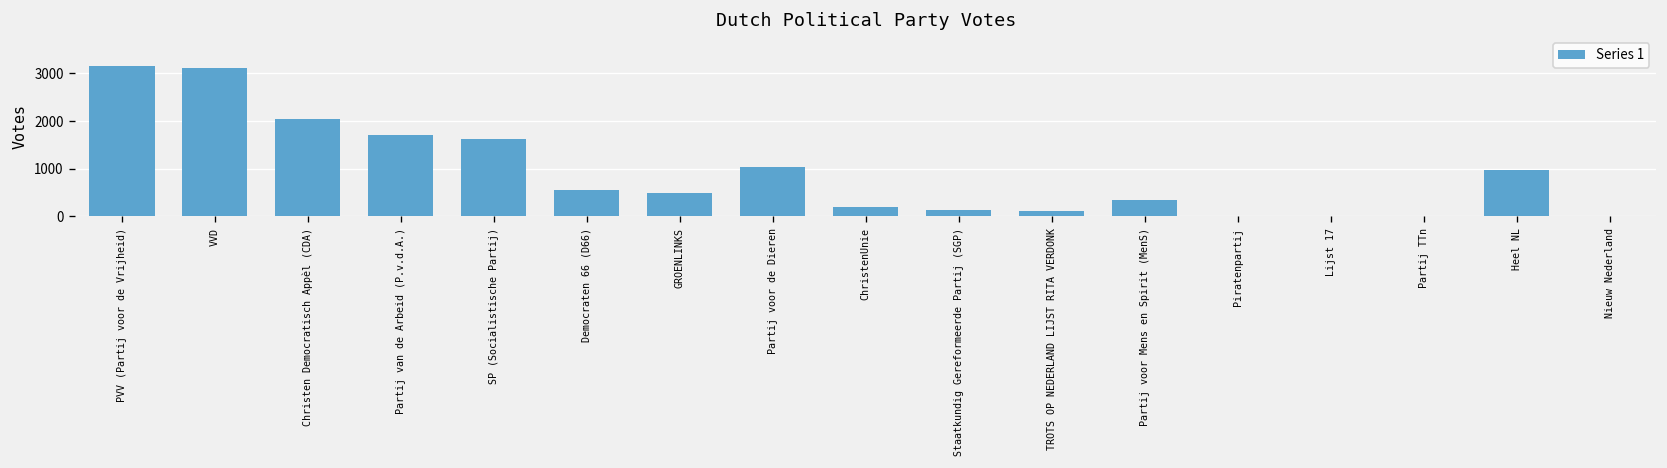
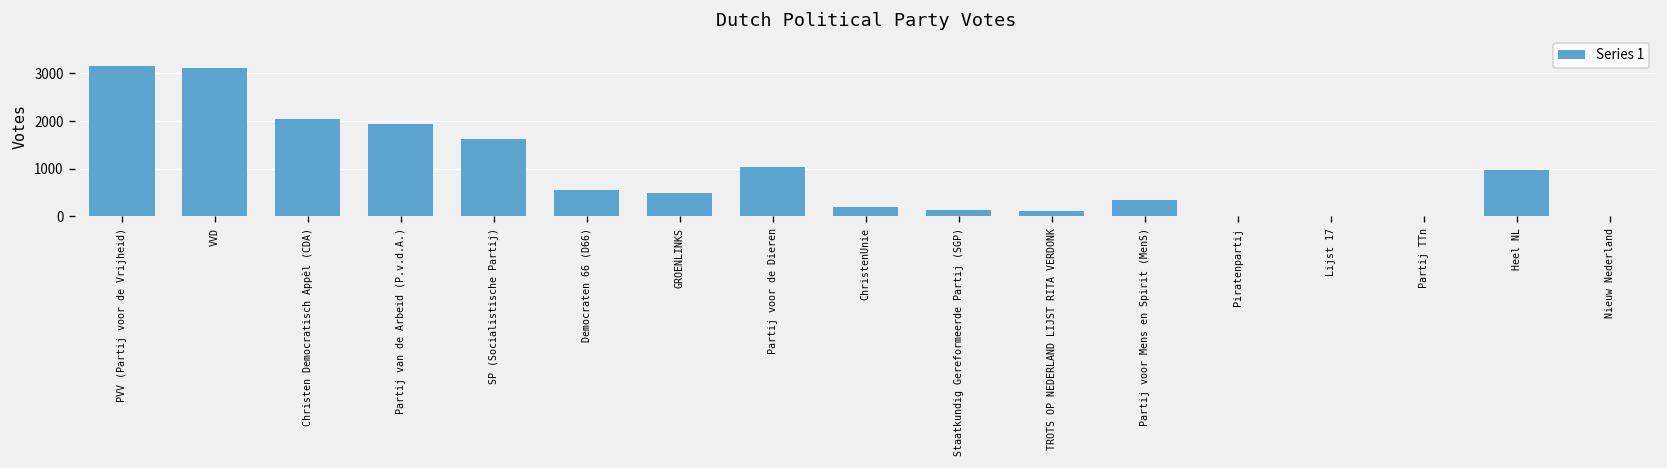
  {
    "PVV (Partij voor de Vrijheid)": 3100,
    "VVD": 3100,
    "Christen Democratisch Appèl (CDA)": 2000,
-   "Partij van de Arbeid (P.v.d.A.)": 1700,
+   "Partij van de Arbeid (P.v.d.A.)": 1900,
    "SP (Socialistische Partij)": 1600,
    "Democraten 66 (D66)": 600,
    "GROENLINKS": 500,
    "Partij voor de Dieren": 1000,
    "ChristenUnie": 200,
    "Staatkundig Gereformeerde Partij (SGP)": 100,
    "TROTS OP NEDERLAND LIJST RITA VERDONK": 100,
    "Partij voor Mens en Spirit (MenS)": 300,
    "Heel NL": 1000
  }
